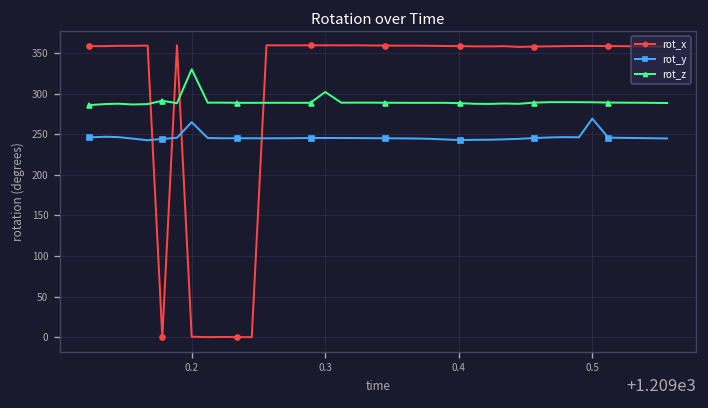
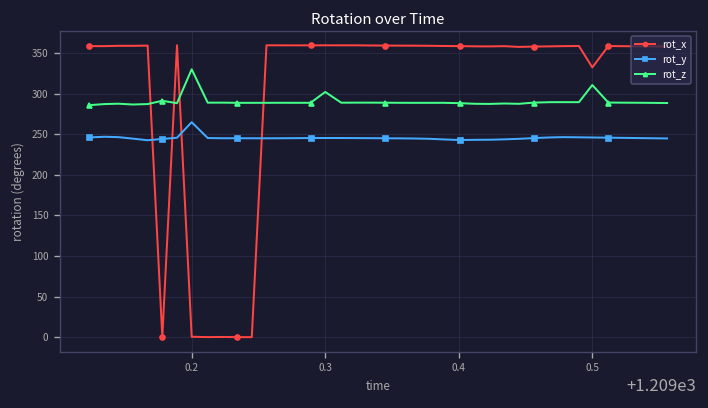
  {
    "rot_x": {
      "0.2": 0,
      "0.3": 360,
-     "0.5": 360
+     "0.5": 330
    },
    "rot_y": {
      "0.2": 270,
      "0.3": 250,
-     "0.5": 270
+     "0.5": 250
    },
    "rot_z": {
      "0.2": 330,
      "0.3": 300,
-     "0.5": 290
+     "0.5": 310
    }
  }
